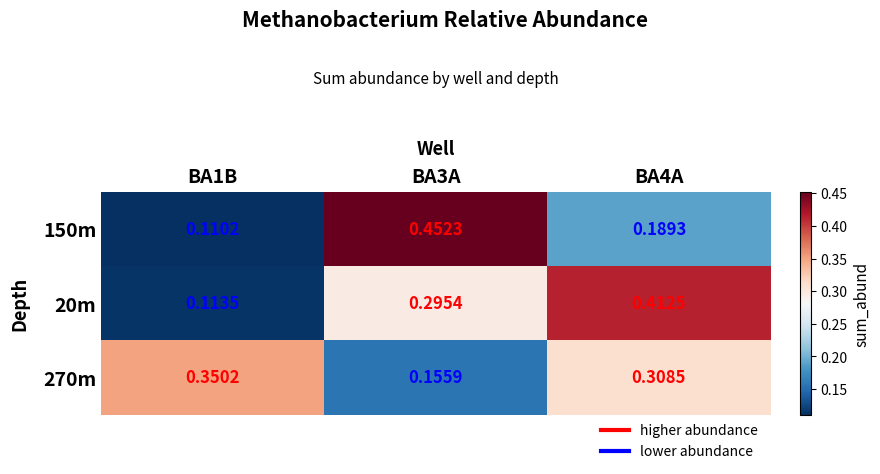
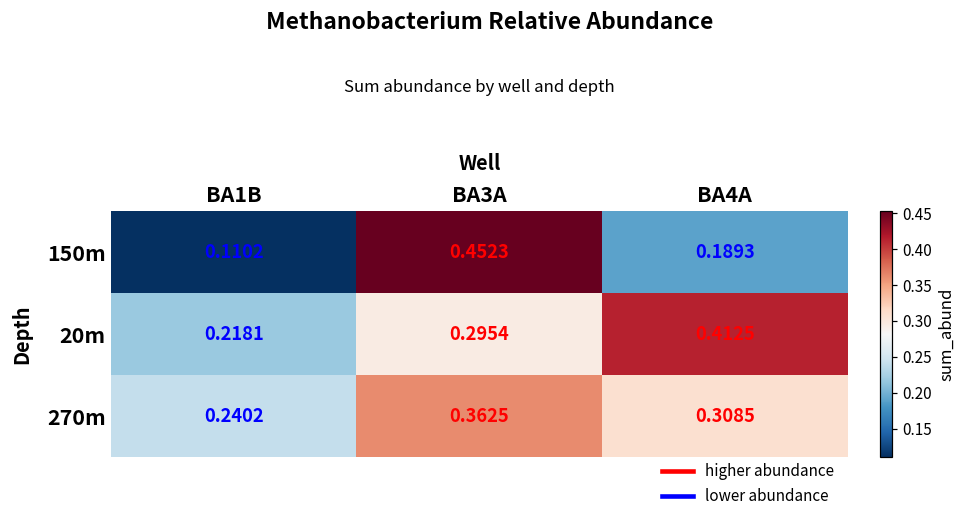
  {
    "150m": {
      "BA1B": 0.1102,
      "BA3A": 0.4523,
      "BA4A": 0.1893
    },
    "20m": {
-     "BA1B": 0.1135,
+     "BA1B": 0.2181,
      "BA3A": 0.2954,
      "BA4A": 0.4125
    },
    "270m": {
-     "BA1B": 0.3502,
-     "BA3A": 0.1559,
+     "BA1B": 0.2402,
+     "BA3A": 0.3625,
      "BA4A": 0.3085
    }
  }
